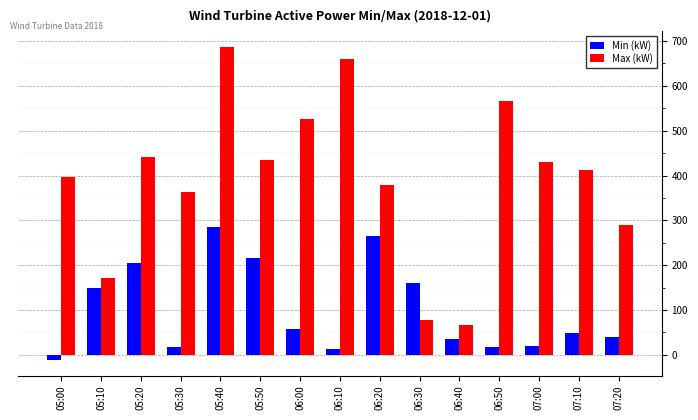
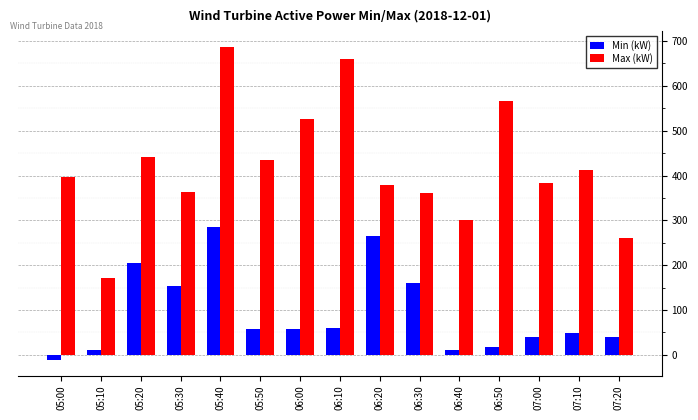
  {
    "Min (kW)": {
      "05:00": -10,
-     "05:10": 150,
+     "05:10": 10,
      "05:20": 200,
-     "05:30": 20,
+     "05:30": 150,
      "05:40": 290,
-     "05:50": 220,
+     "05:50": 60,
      "06:00": 60,
-     "06:10": 10,
+     "06:10": 60,
      "06:20": 270,
      "06:30": 160,
-     "06:40": 40,
+     "06:40": 10,
      "06:50": 20,
-     "07:00": 20,
+     "07:00": 40,
      "07:10": 50,
      "07:20": 40
    },
    "Max (kW)": {
      "05:00": 400,
      "05:10": 170,
      "05:20": 440,
      "05:30": 360,
      "05:40": 690,
      "05:50": 430,
      "06:00": 520,
      "06:10": 660,
      "06:20": 380,
-     "06:30": 80,
-     "06:40": 70,
+     "06:30": 360,
+     "06:40": 300,
      "06:50": 570,
-     "07:00": 430,
+     "07:00": 380,
      "07:10": 410,
-     "07:20": 290
+     "07:20": 260
    }
  }
